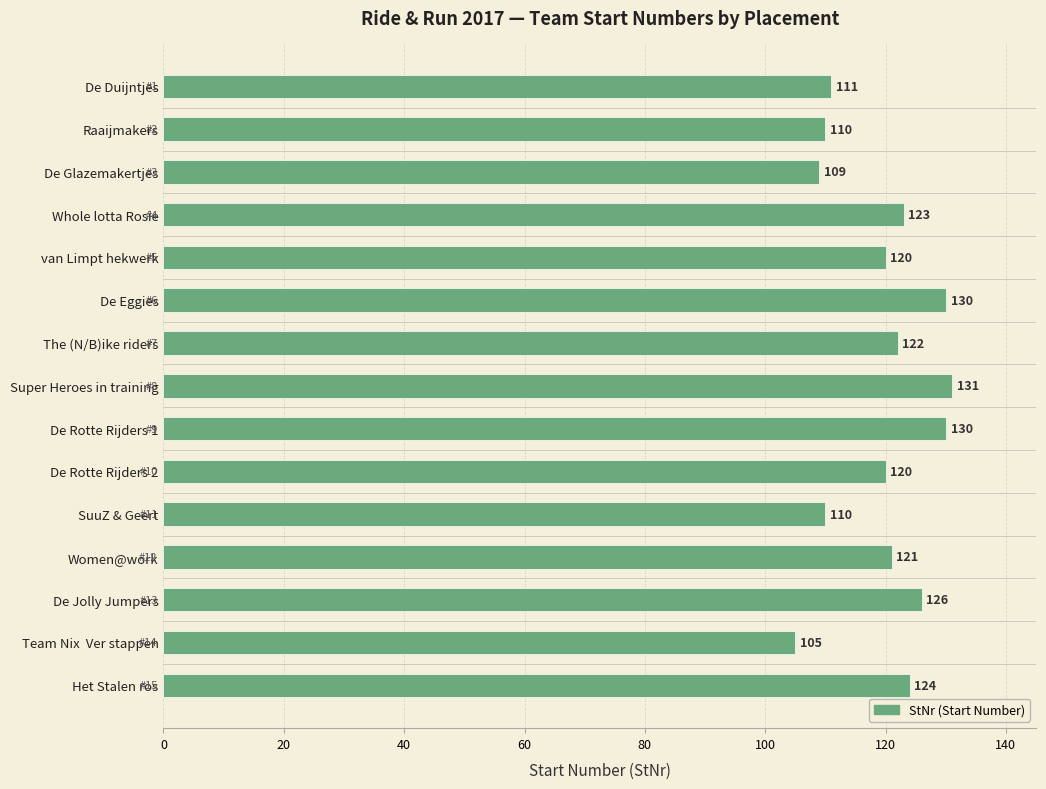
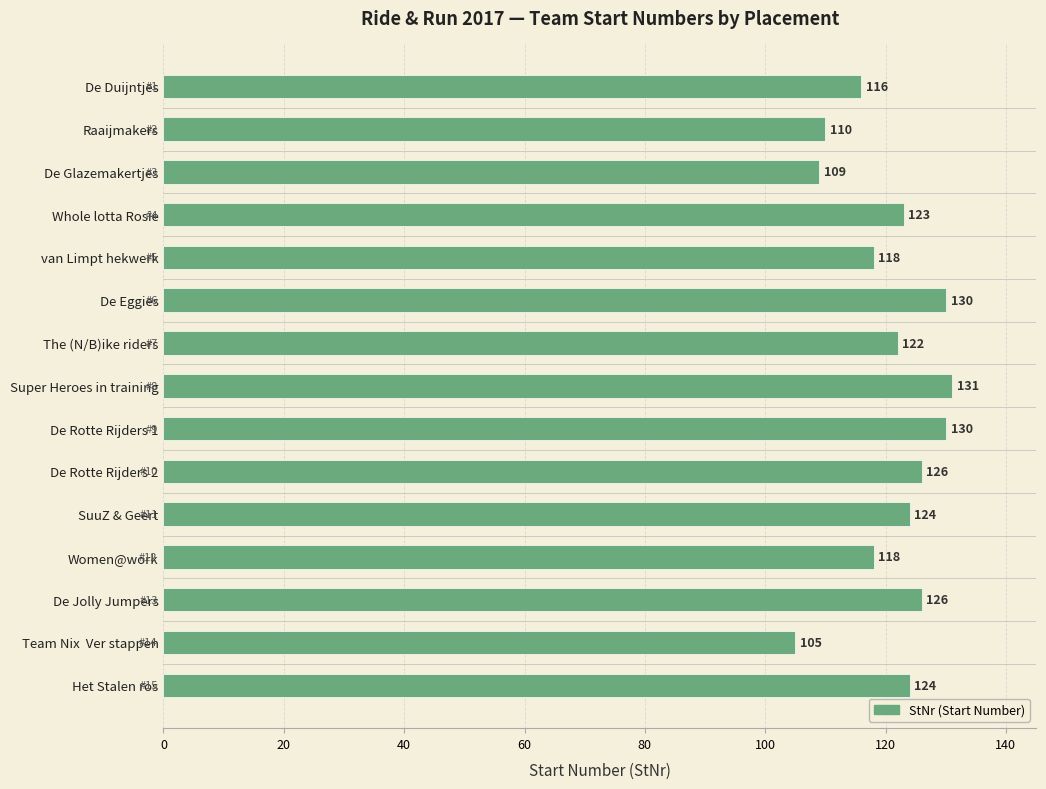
  {
-   "De Duijntjes": 111,
+   "De Duijntjes": 116,
    "Raaijmakers": 110,
    "De Glazemakertjes": 109,
    "Whole lotta Rosie": 123,
-   "van Limpt hekwerk": 120,
+   "van Limpt hekwerk": 118,
    "De Eggies": 130,
    "The (N/B)ike riders": 122,
    "Super Heroes in training": 131,
    "De Rotte Rijders 1": 130,
-   "De Rotte Rijders 2": 120,
-   "SuuZ & Geert": 110,
-   "Women@work": 121,
+   "De Rotte Rijders 2": 126,
+   "SuuZ & Geert": 124,
+   "Women@work": 118,
    "De Jolly Jumpers": 126,
    "Team Nix Ver stappen": 105,
    "Het Stalen ros": 124
  }
